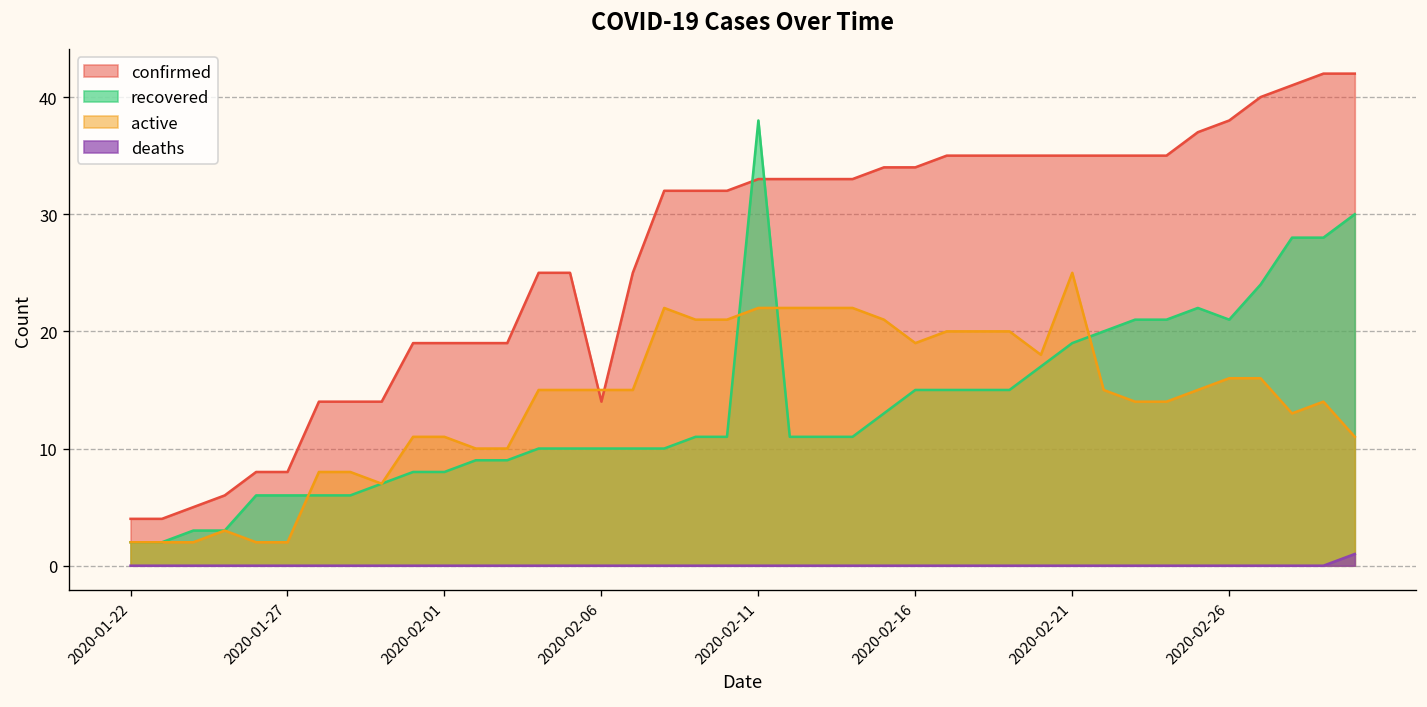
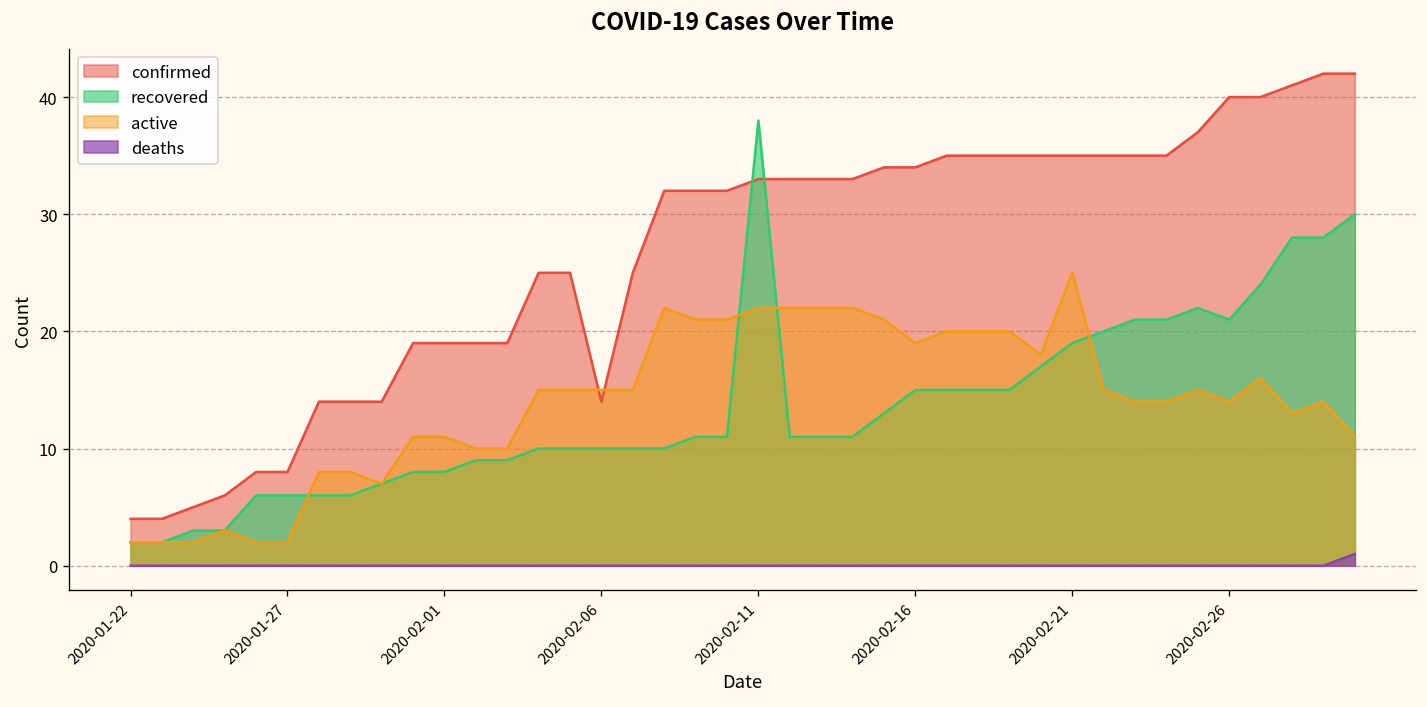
  {
    "confirmed": {
      "2020-01-22": 4,
      "2020-01-27": 8,
      "2020-02-01": 19,
      "2020-02-06": 14,
      "2020-02-11": 33,
      "2020-02-16": 34,
      "2020-02-21": 35,
-     "2020-02-26": 38
+     "2020-02-26": 40
    },
    "recovered": {
      "2020-01-27": 6,
      "2020-02-01": 8,
      "2020-02-06": 10,
      "2020-02-11": 38,
      "2020-02-16": 15,
      "2020-02-21": 19,
      "2020-02-26": 21
    },
    "active": {
      "2020-01-27": 2,
      "2020-02-01": 11,
      "2020-02-06": 15,
      "2020-02-11": 22,
      "2020-02-16": 19,
      "2020-02-21": 25,
-     "2020-02-26": 16
+     "2020-02-26": 14
    },
    "deaths": {
      "2020-01-22": 0,
      "2020-01-27": 0,
      "2020-02-01": 0,
      "2020-02-06": 0,
      "2020-02-11": 0,
      "2020-02-16": 0,
      "2020-02-21": 0,
      "2020-02-26": 0
    }
  }
